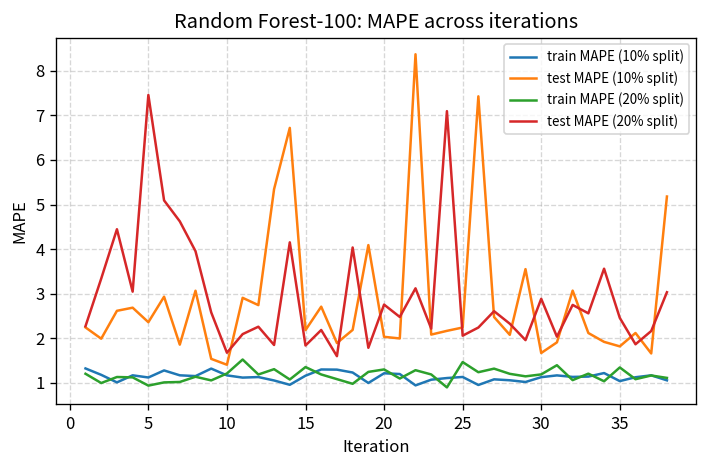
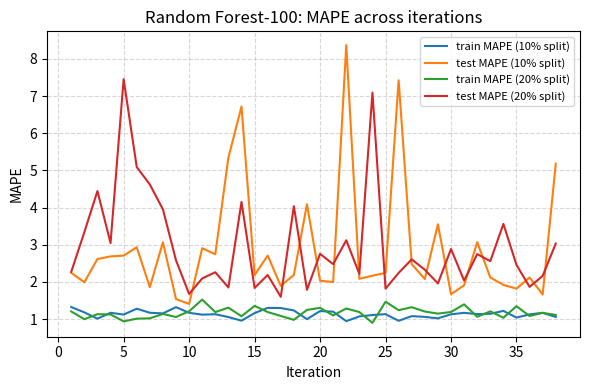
  {
    "train MAPE (10% split)": {
      "5": 1.1,
      "15": 1.2,
      "20": 1.2,
      "25": 1.1,
      "35": 1.0
    },
    "test MAPE (10% split)": {
-     "5": 2.4,
+     "5": 2.7,
      "10": 1.4,
      "15": 2.2,
      "20": 2.0,
      "25": 2.2,
      "30": 1.7,
      "35": 1.8
    },
    "train MAPE (20% split)": {
      "5": 0.9,
      "15": 1.4,
      "20": 1.3,
      "25": 1.5,
      "35": 1.3
    },
    "test MAPE (20% split)": {
      "5": 7.5,
      "10": 1.7,
      "15": 1.8,
      "20": 2.8,
-     "25": 2.1,
+     "25": 1.8,
      "30": 2.9,
      "35": 2.5
    }
  }
